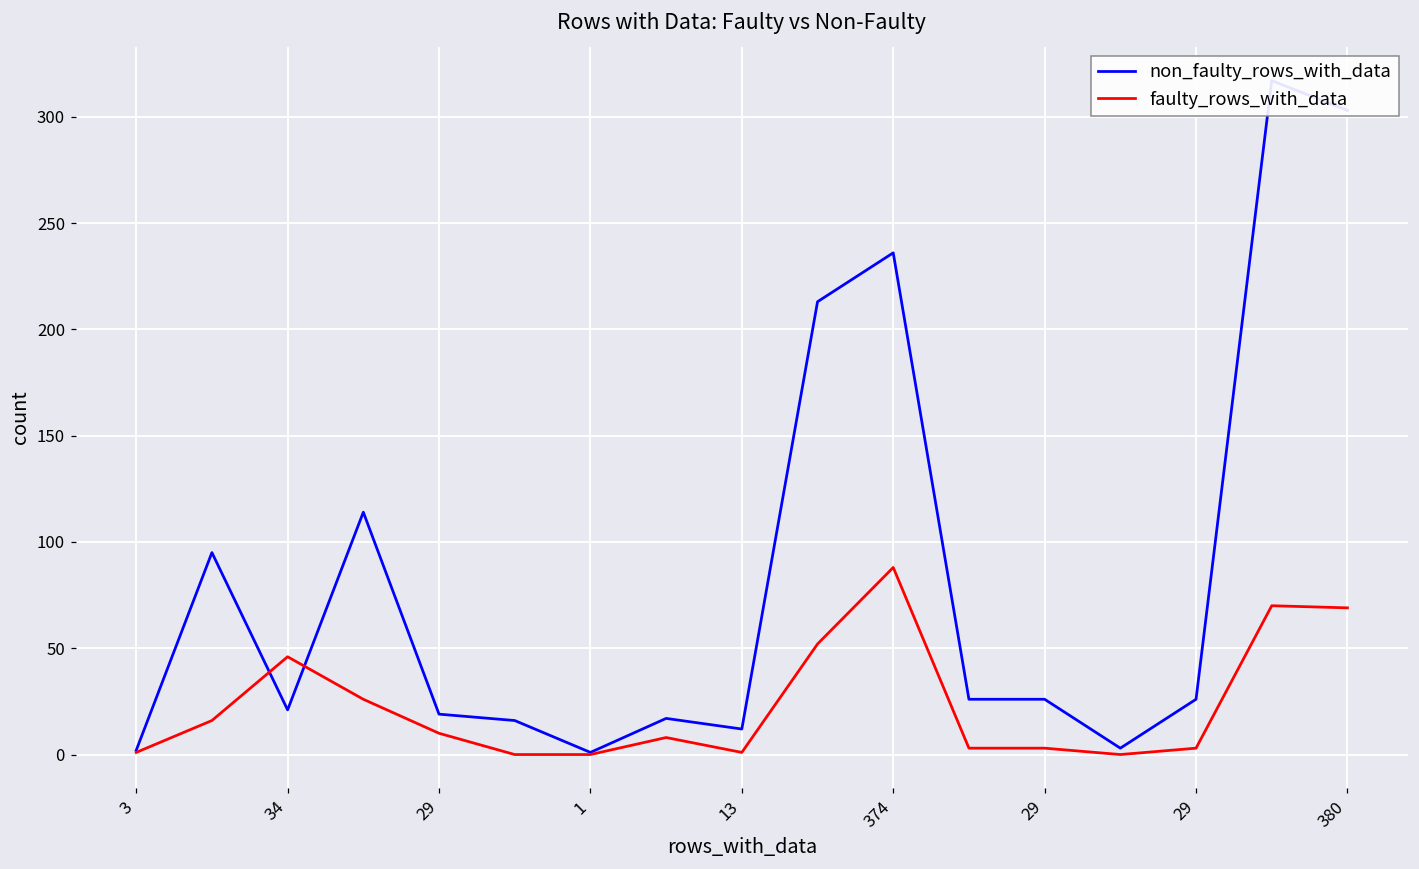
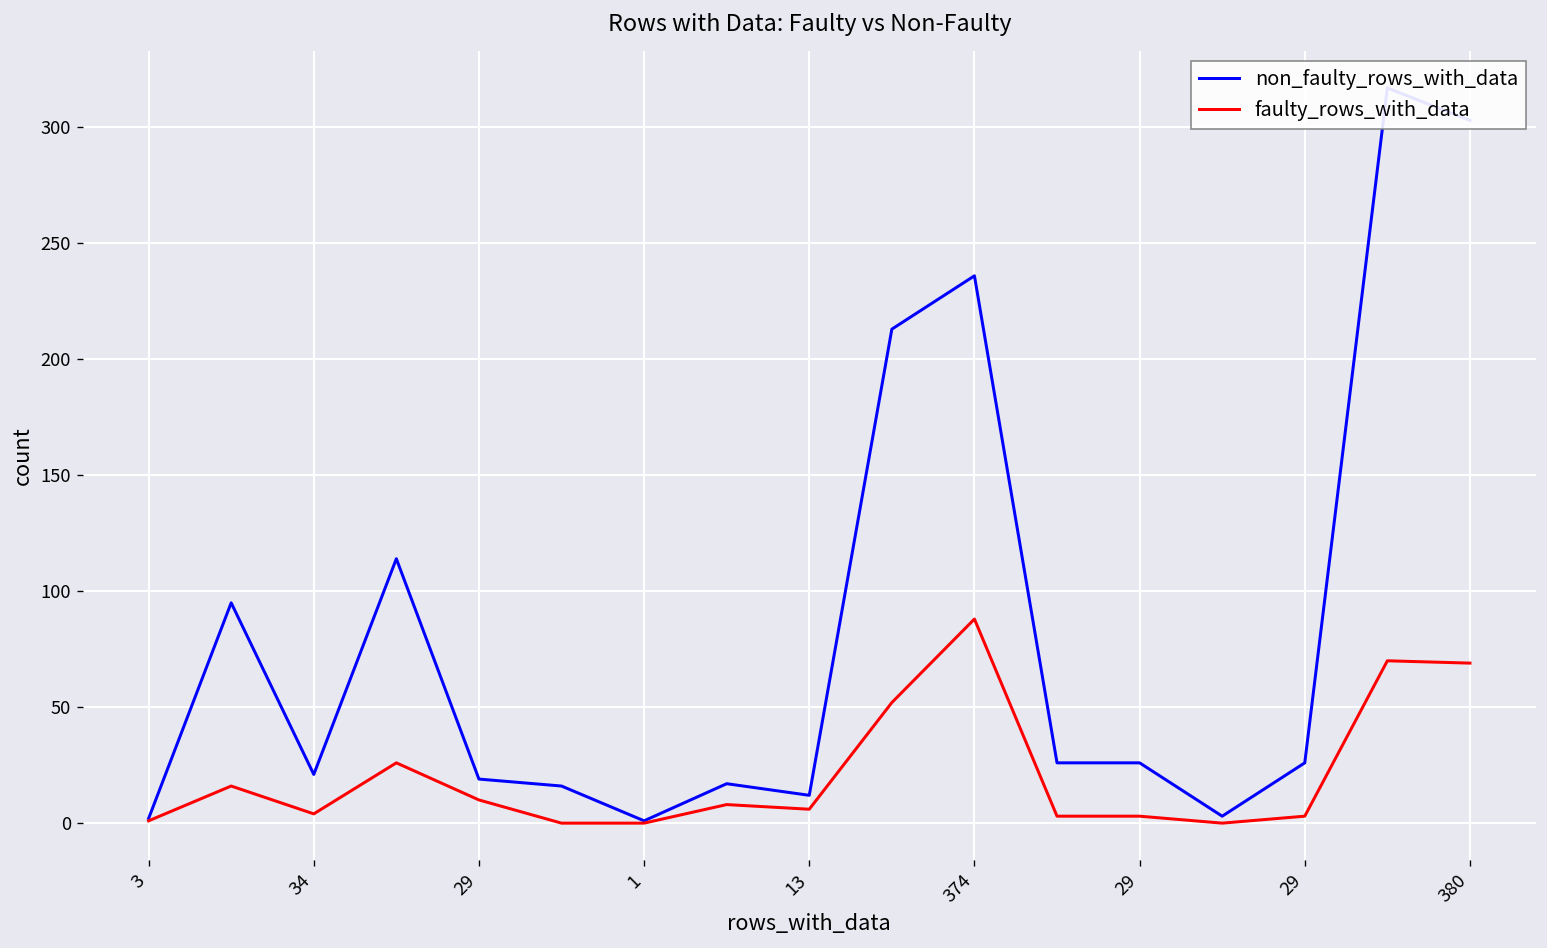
  {
    "non_faulty_rows_with_data": {
      "34": 21,
      "13": 12,
      "374": 236
    },
    "faulty_rows_with_data": {
-     "34": 46,
-     "13": 1,
+     "34": 4,
+     "13": 6,
      "374": 88,
      "380": 69
    }
  }
